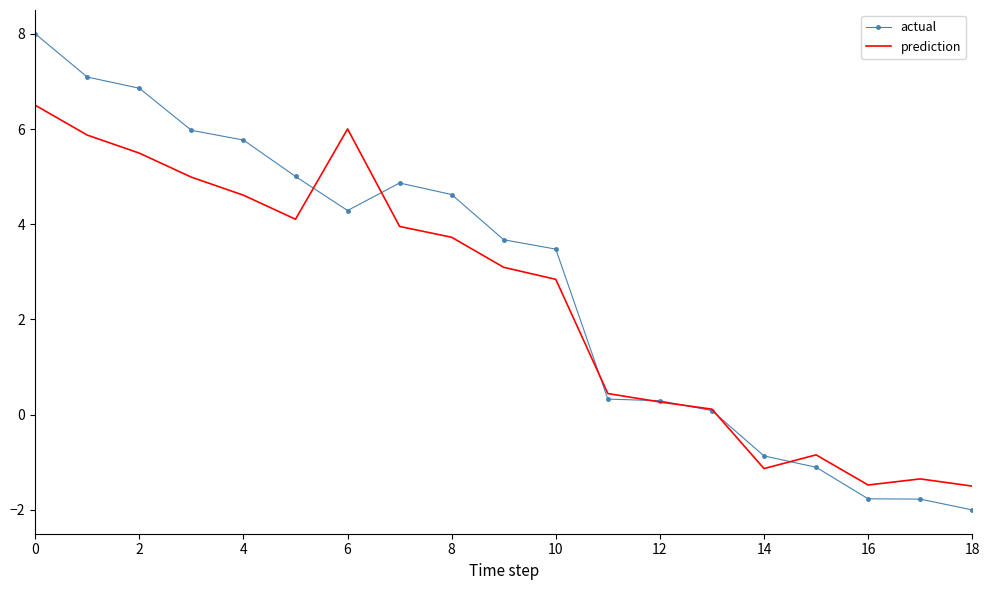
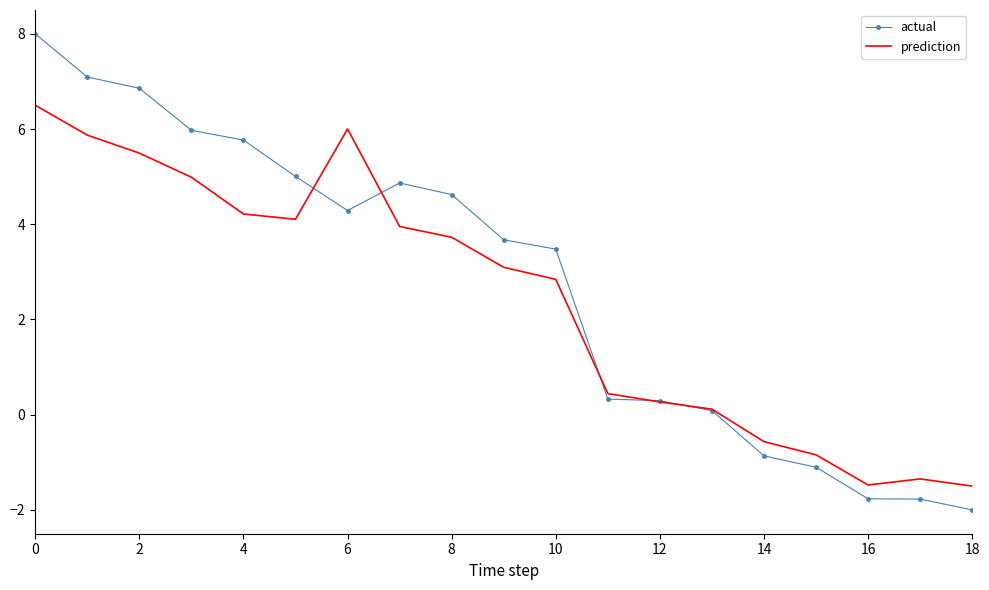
  {
    "actual": {
      "0": 8.0,
      "2": 6.9,
      "4": 5.8,
      "6": 4.3,
      "8": 4.6,
      "10": 3.5,
      "14": -0.9,
      "16": -1.8,
      "18": -2.0
    },
    "prediction": {
      "0": 6.5,
      "2": 5.5,
-     "4": 4.6,
+     "4": 4.2,
      "6": 6.0,
      "8": 3.7,
      "10": 2.8,
-     "14": -1.1,
+     "14": -0.6,
      "16": -1.5,
      "18": -1.5
    }
  }
